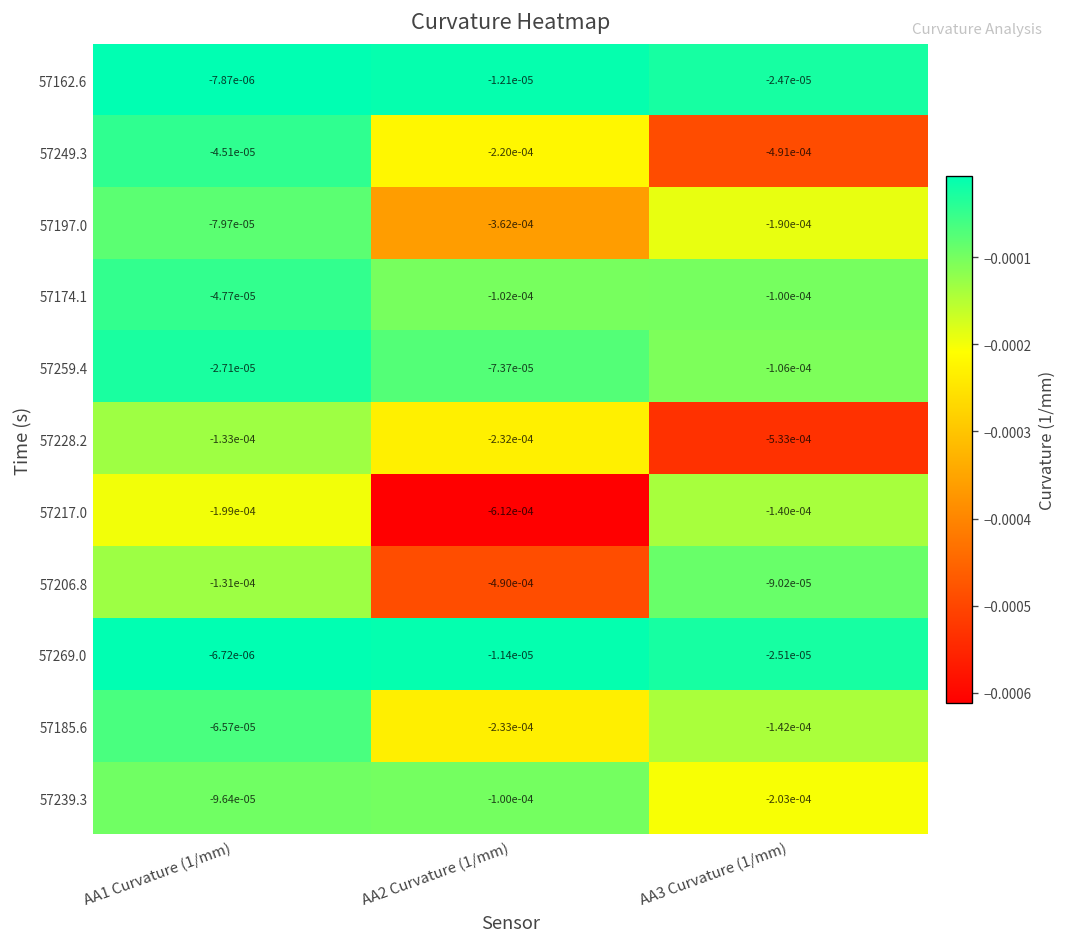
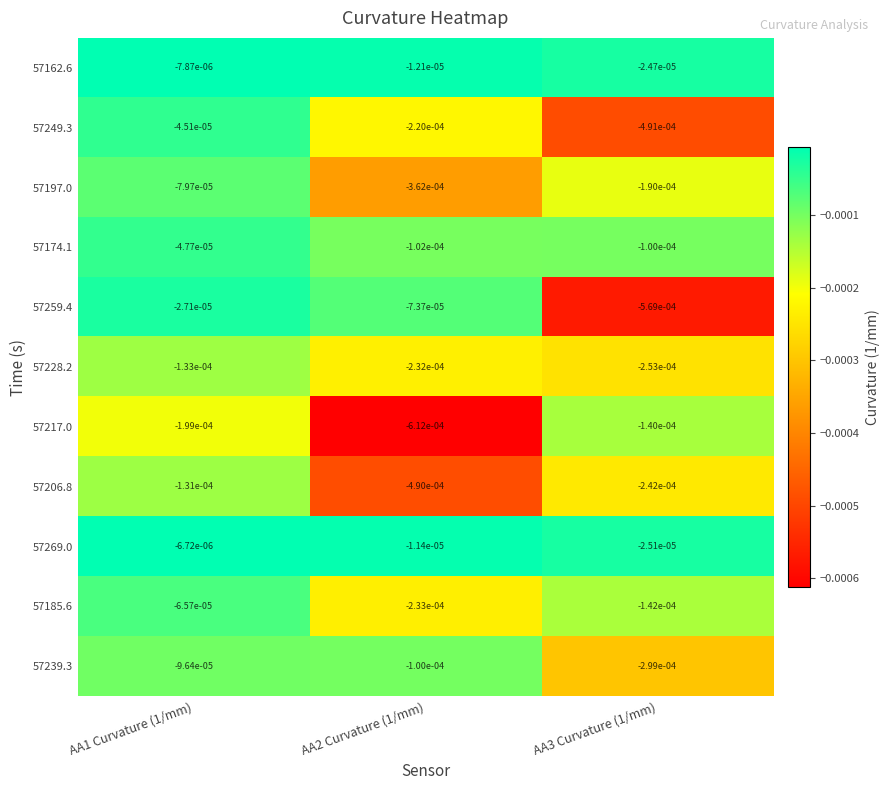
  {
    "57162.6": {
      "AA1 Curvature (1/mm)": "-7.87e-06",
      "AA2 Curvature (1/mm)": "-1.21e-05",
      "AA3 Curvature (1/mm)": "-2.47e-05"
    },
    "57249.3": {
      "AA1 Curvature (1/mm)": "-4.51e-05",
      "AA2 Curvature (1/mm)": "-2.20e-04",
      "AA3 Curvature (1/mm)": "-4.91e-04"
    },
    "57197.0": {
      "AA1 Curvature (1/mm)": "-7.97e-05",
      "AA2 Curvature (1/mm)": "-3.62e-04",
      "AA3 Curvature (1/mm)": "-1.90e-04"
    },
    "57174.1": {
      "AA1 Curvature (1/mm)": "-4.77e-05",
      "AA2 Curvature (1/mm)": "-1.02e-04",
      "AA3 Curvature (1/mm)": "-1.00e-04"
    },
    "57259.4": {
      "AA1 Curvature (1/mm)": "-2.71e-05",
      "AA2 Curvature (1/mm)": "-7.37e-05",
-     "AA3 Curvature (1/mm)": "-1.06e-04"
+     "AA3 Curvature (1/mm)": "-5.69e-04"
    },
    "57228.2": {
      "AA1 Curvature (1/mm)": "-1.33e-04",
      "AA2 Curvature (1/mm)": "-2.32e-04",
-     "AA3 Curvature (1/mm)": "-5.33e-04"
+     "AA3 Curvature (1/mm)": "-2.53e-04"
    },
    "57217.0": {
      "AA1 Curvature (1/mm)": "-1.99e-04",
      "AA2 Curvature (1/mm)": "-6.12e-04",
      "AA3 Curvature (1/mm)": "-1.40e-04"
    },
    "57206.8": {
      "AA1 Curvature (1/mm)": "-1.31e-04",
      "AA2 Curvature (1/mm)": "-4.90e-04",
-     "AA3 Curvature (1/mm)": "-9.02e-05"
+     "AA3 Curvature (1/mm)": "-2.42e-04"
    },
    "57269.0": {
      "AA1 Curvature (1/mm)": "-6.72e-06",
      "AA2 Curvature (1/mm)": "-1.14e-05",
      "AA3 Curvature (1/mm)": "-2.51e-05"
    },
    "57185.6": {
      "AA1 Curvature (1/mm)": "-6.57e-05",
      "AA2 Curvature (1/mm)": "-2.33e-04",
      "AA3 Curvature (1/mm)": "-1.42e-04"
    },
    "57239.3": {
      "AA1 Curvature (1/mm)": "-9.64e-05",
      "AA2 Curvature (1/mm)": "-1.00e-04",
-     "AA3 Curvature (1/mm)": "-2.03e-04"
+     "AA3 Curvature (1/mm)": "-2.99e-04"
    }
  }
